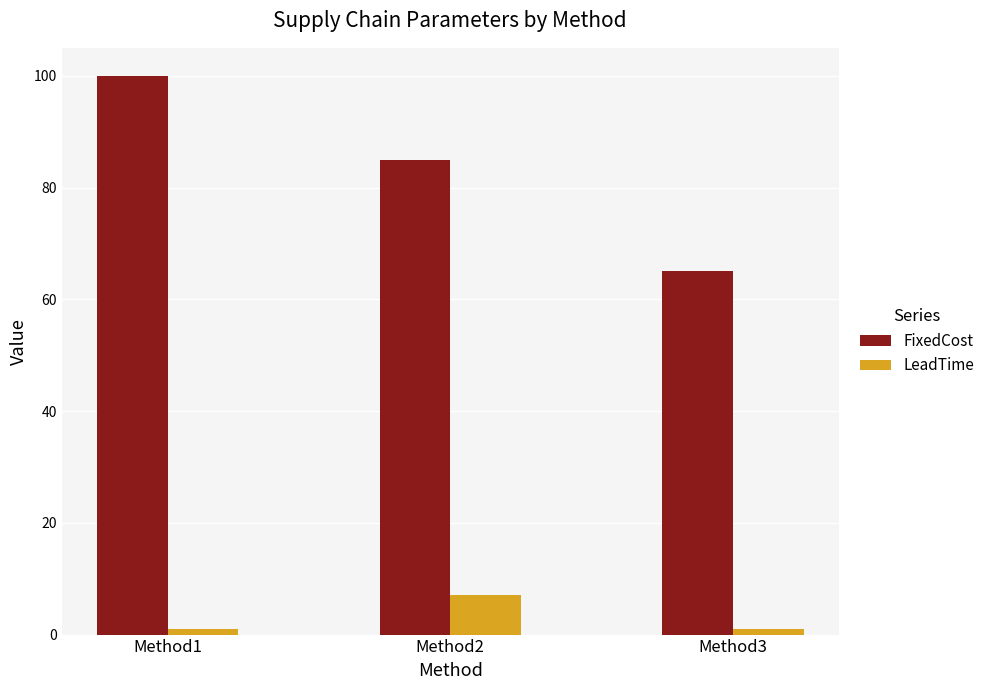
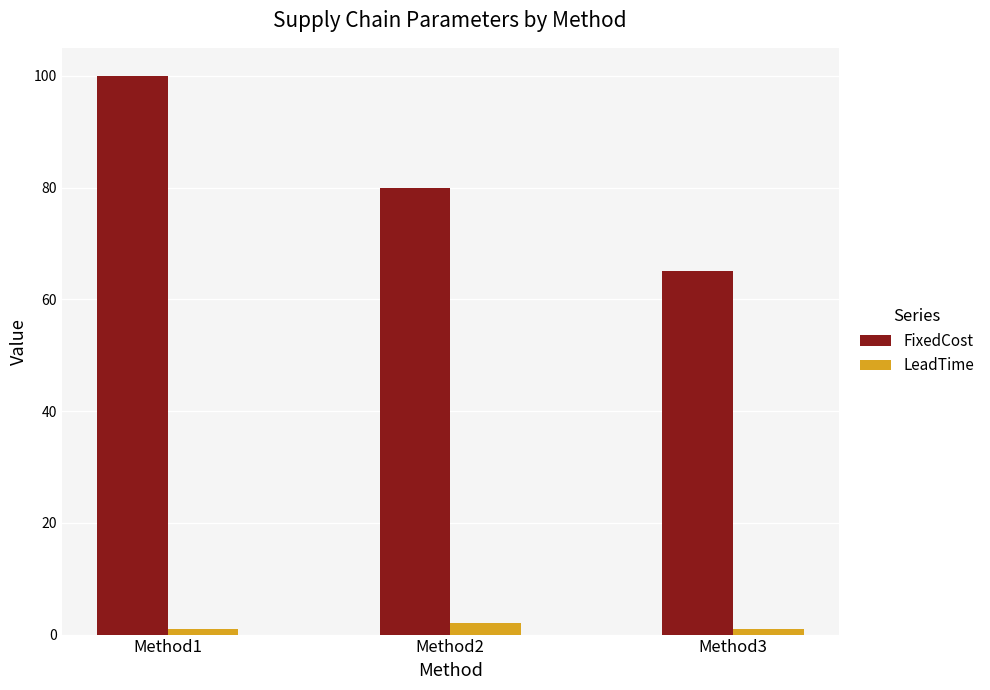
  {
    "FixedCost": {
      "Method1": 100,
-     "Method2": 85,
+     "Method2": 80,
      "Method3": 65
    },
    "LeadTime": {
      "Method1": 1,
-     "Method2": 7,
+     "Method2": 2,
      "Method3": 1
    }
  }
